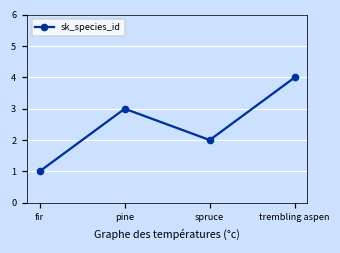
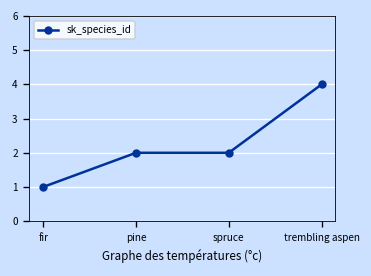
  {
    "fir": 1,
-   "pine": 3,
+   "pine": 2,
    "spruce": 2,
    "trembling aspen": 4
  }
